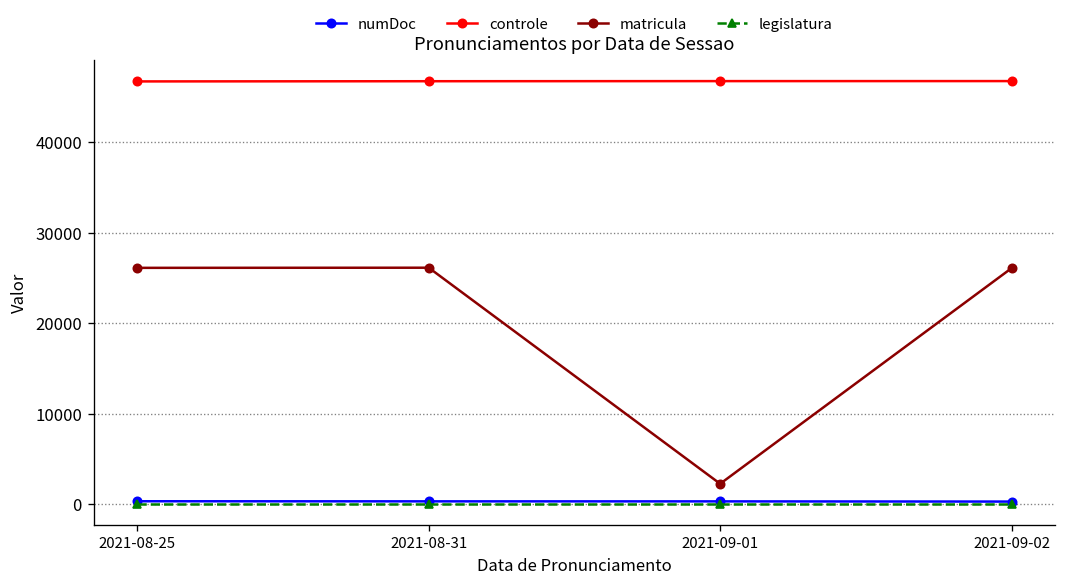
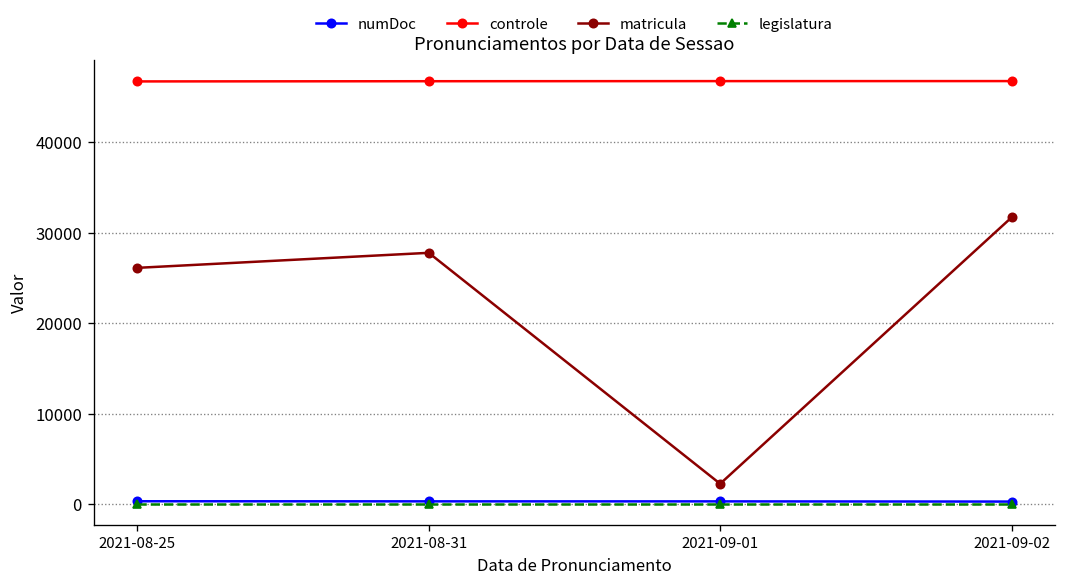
  {
    "controle": {
      "2021-08-25": 47000,
      "2021-08-31": 47000,
      "2021-09-01": 47000,
      "2021-09-02": 47000
    },
    "matricula": {
      "2021-08-25": 26000,
-     "2021-08-31": 26000,
+     "2021-08-31": 28000,
      "2021-09-01": 2000,
-     "2021-09-02": 26000
+     "2021-09-02": 32000
    }
  }
